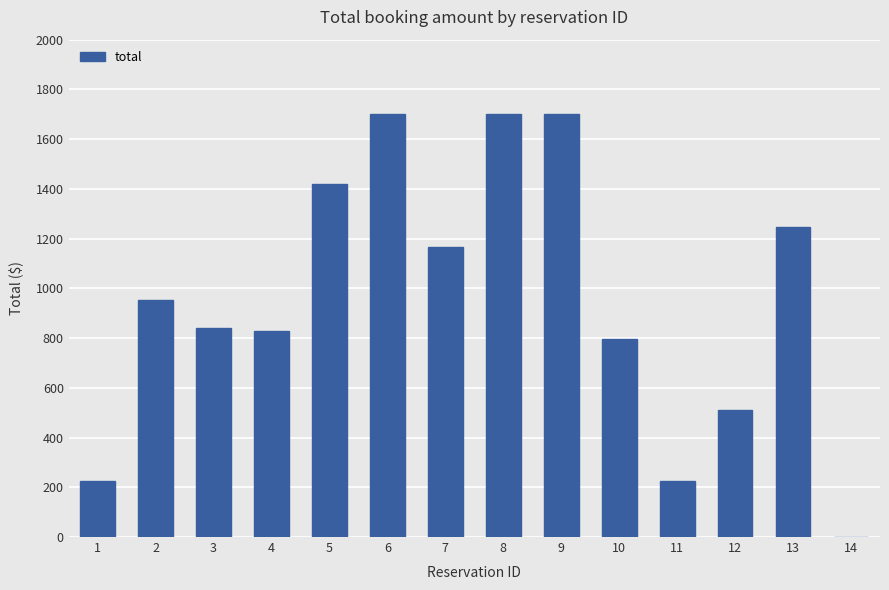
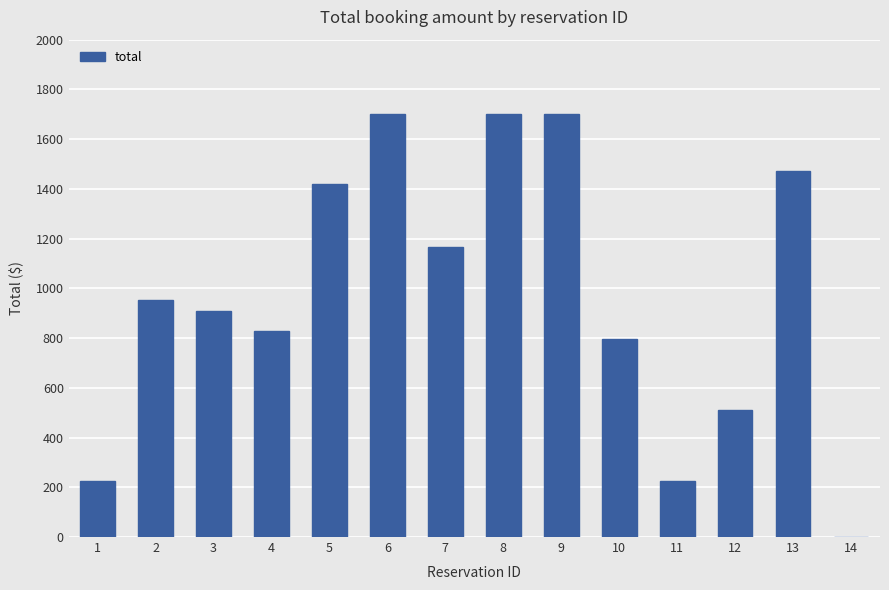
  {
    "1": 230,
    "2": 950,
-   "3": 840,
+   "3": 910,
    "4": 830,
    "5": 1420,
    "6": 1700,
    "7": 1170,
    "8": 1700,
    "9": 1700,
    "10": 790,
    "11": 230,
    "12": 510,
-   "13": 1250,
+   "13": 1470,
    "14": 0
  }
